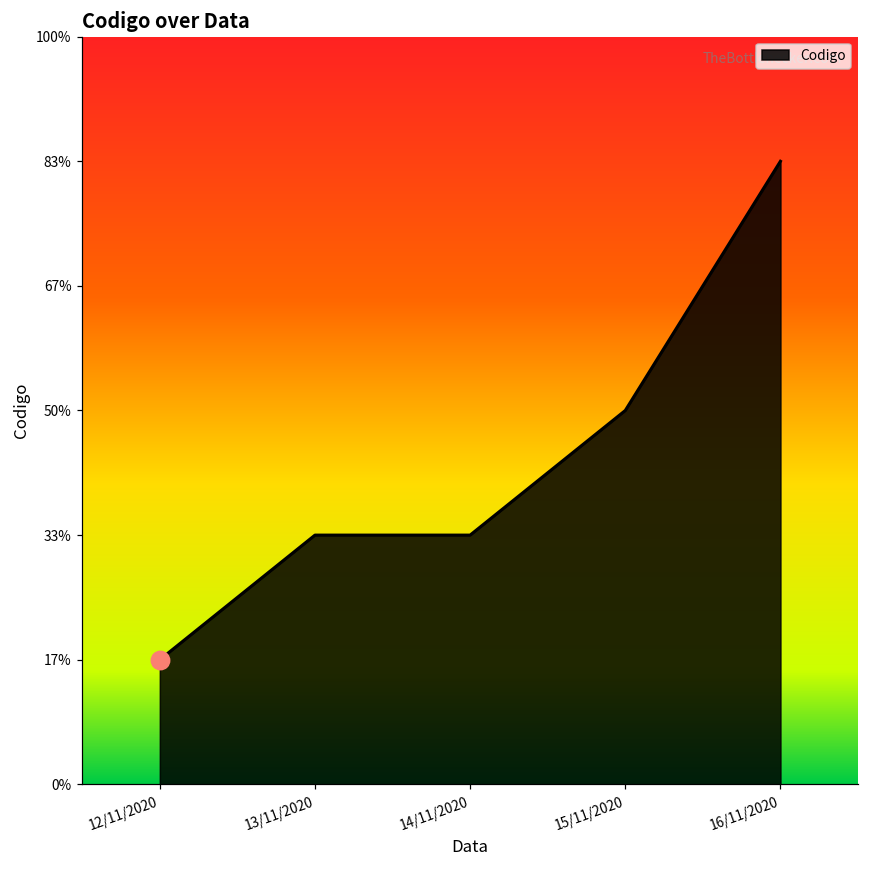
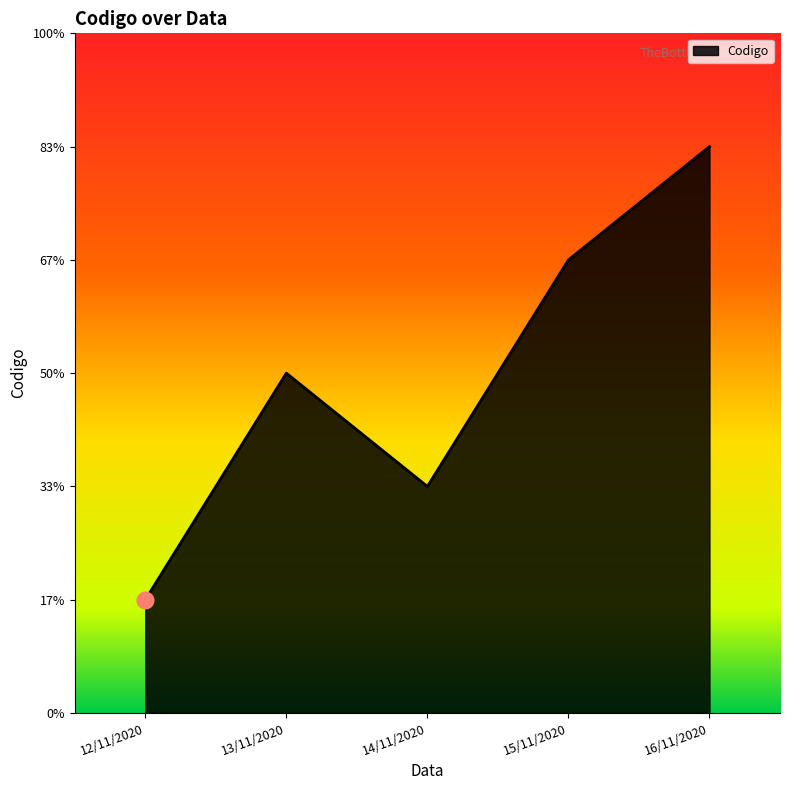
  {
    "Codigo": {
-     "13/11/2020": "33%",
+     "13/11/2020": "50%",
      "14/11/2020": "33%",
-     "15/11/2020": "50%",
+     "15/11/2020": "67%",
      "16/11/2020": "83%"
    }
  }
